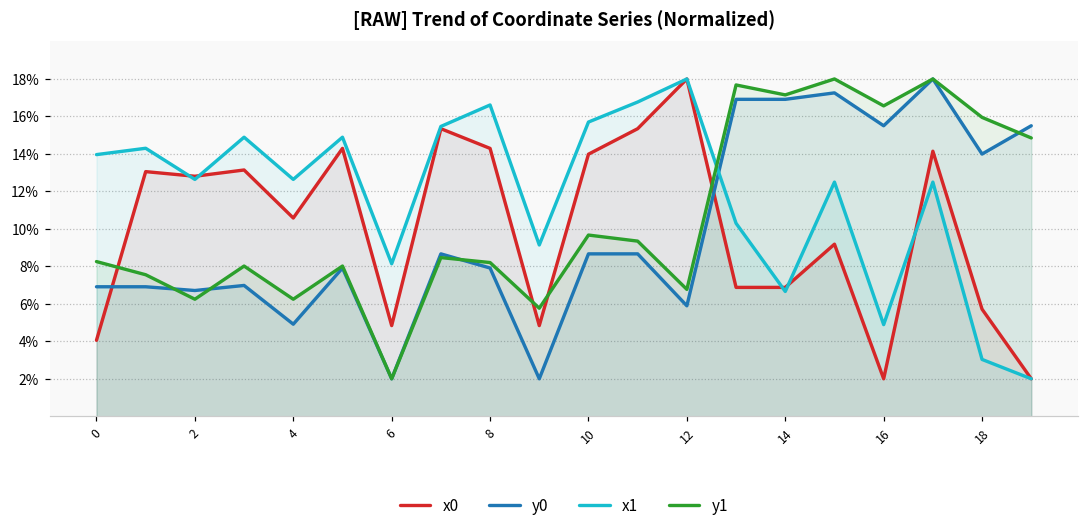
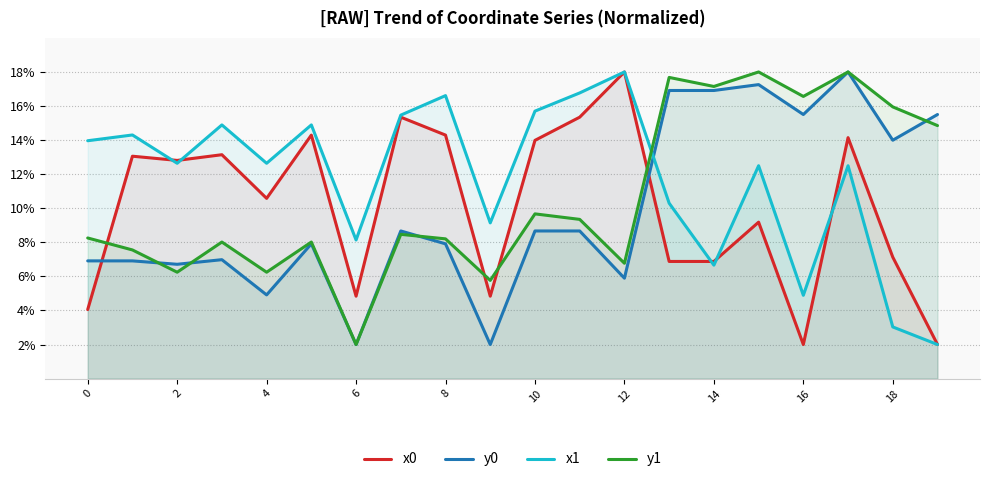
  {
    "x0": {
      "0": "4.1%",
      "2": "12.8%",
      "4": "10.6%",
      "6": "4.8%",
      "8": "14.3%",
      "10": "14.0%",
      "14": "6.9%",
      "16": "2.0%",
-     "18": "5.7%"
+     "18": "7.1%"
    },
    "y0": {
      "0": "6.9%",
      "2": "6.7%",
      "4": "4.9%",
      "8": "7.9%",
      "10": "8.7%",
      "12": "5.9%",
      "14": "16.9%",
      "16": "15.5%",
      "18": "14.0%"
    },
    "x1": {
      "0": "14.0%",
      "2": "12.6%",
      "4": "12.6%",
      "6": "8.1%",
      "8": "16.6%",
      "10": "15.7%",
      "14": "6.7%",
      "16": "4.9%",
      "18": "3.0%"
    },
    "y1": {
      "0": "8.3%",
      "2": "6.2%",
      "4": "6.2%",
      "8": "8.2%",
      "10": "9.7%",
      "12": "6.8%",
      "14": "17.1%",
      "16": "16.6%",
      "18": "15.9%"
    }
  }
